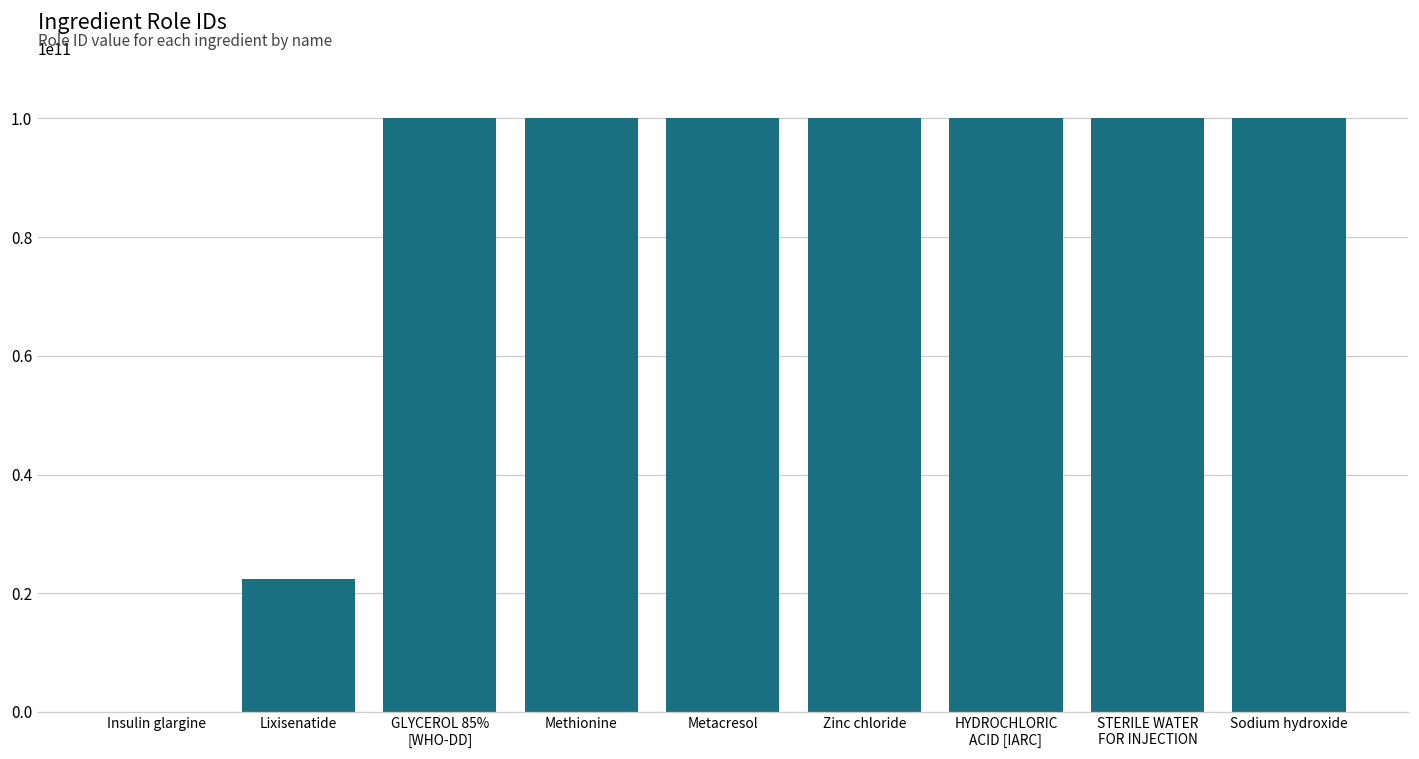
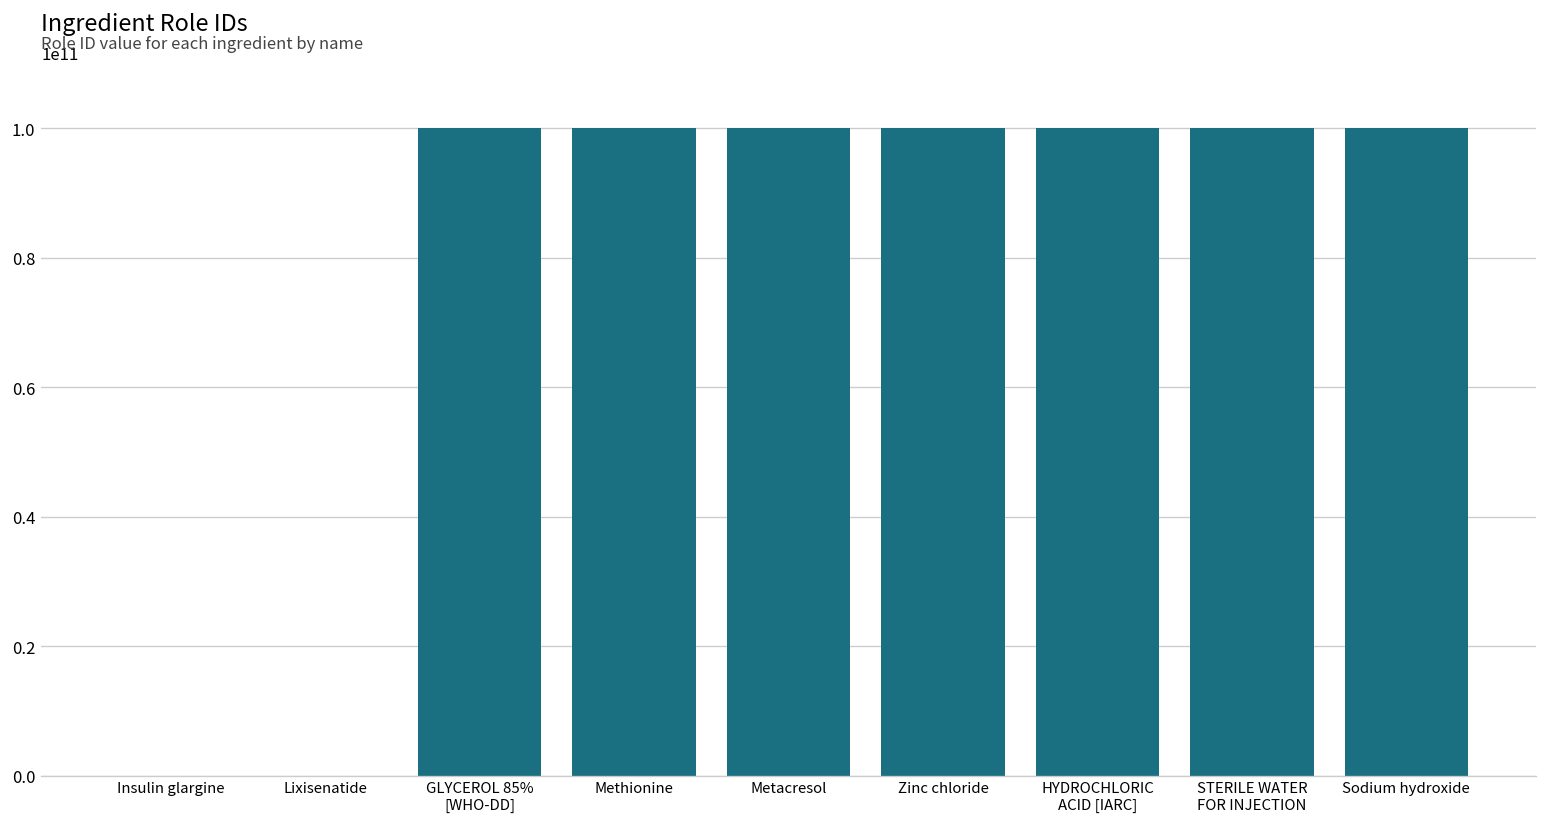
  {
-   "Lixisenatide": 22000000000,
+   "Lixisenatide": 0,
    "GLYCEROL 85% [WHO-DD]": 100000000000,
    "Methionine": 100000000000,
    "Metacresol": 100000000000,
    "Zinc chloride": 100000000000,
    "HYDROCHLORIC ACID [IARC]": 100000000000,
    "STERILE WATER FOR INJECTION": 100000000000,
    "Sodium hydroxide": 100000000000
  }
